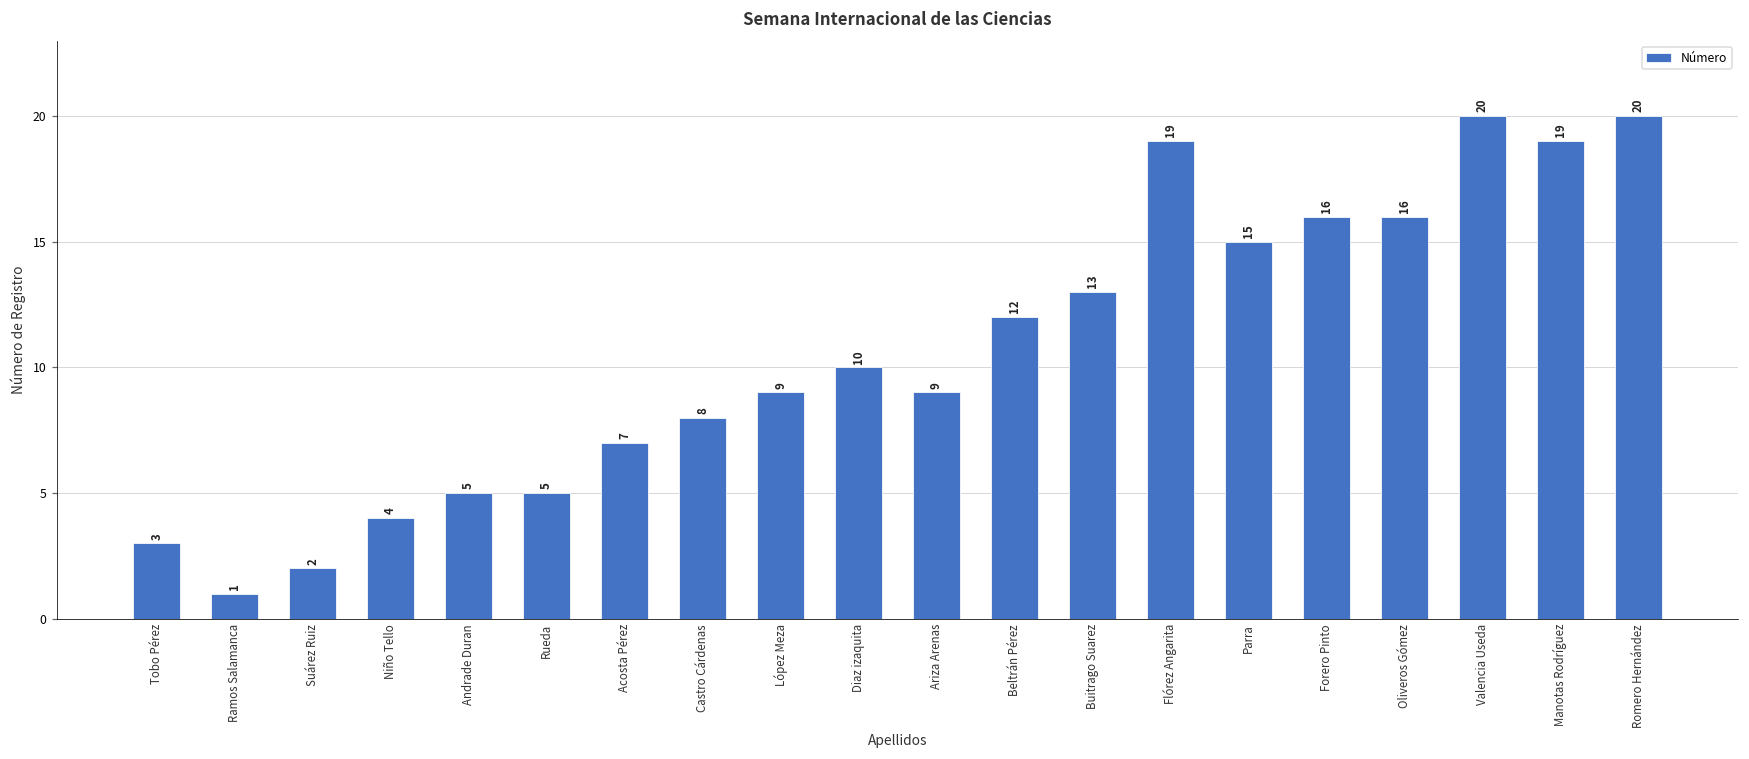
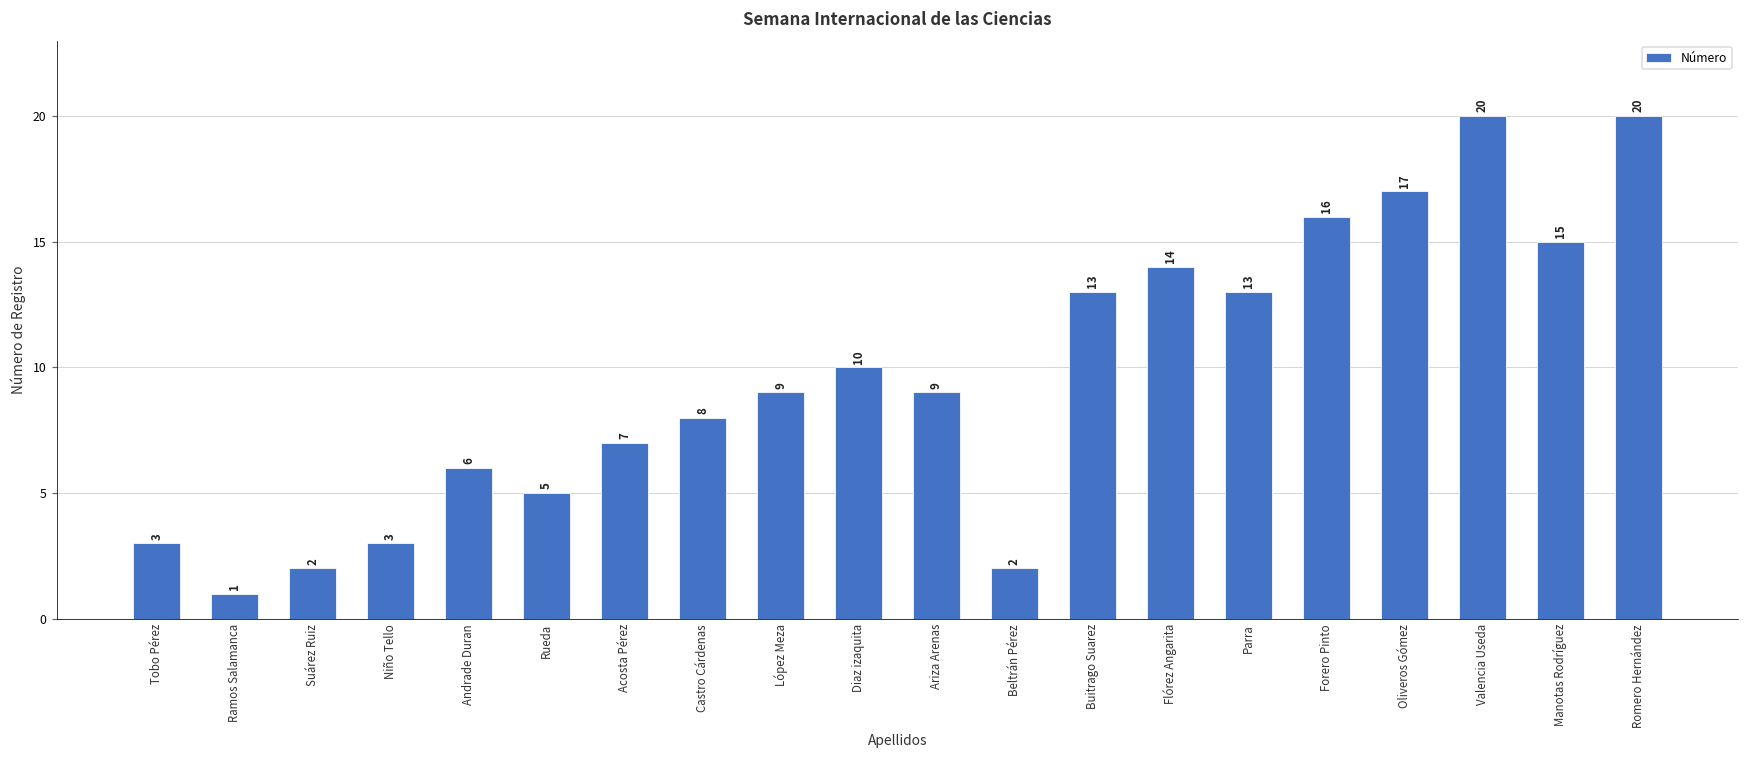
  {
    "Tobo Pérez": 3,
    "Ramos Salamanca": 1,
    "Suárez Ruiz": 2,
-   "Niño Tello": 4,
-   "Andrade Duran": 5,
+   "Niño Tello": 3,
+   "Andrade Duran": 6,
    "Rueda": 5,
    "Acosta Pérez": 7,
    "Castro Cárdenas": 8,
    "López Meza": 9,
    "Diaz izaquita": 10,
    "Ariza Arenas": 9,
-   "Beltrán Pérez": 12,
+   "Beltrán Pérez": 2,
    "Buitrago Suarez": 13,
-   "Flórez Angarita": 19,
-   "Parra": 15,
+   "Flórez Angarita": 14,
+   "Parra": 13,
    "Forero Pinto": 16,
-   "Oliveros Gómez": 16,
+   "Oliveros Gómez": 17,
    "Valencia Useda": 20,
-   "Manotas Rodríguez": 19,
+   "Manotas Rodríguez": 15,
    "Romero Hernández": 20
  }
